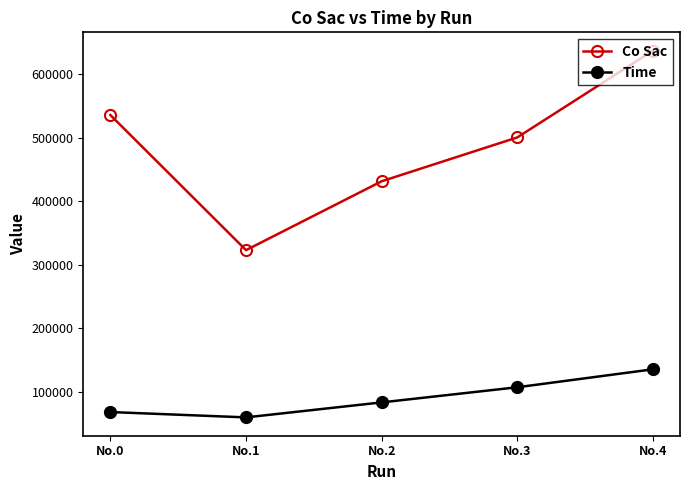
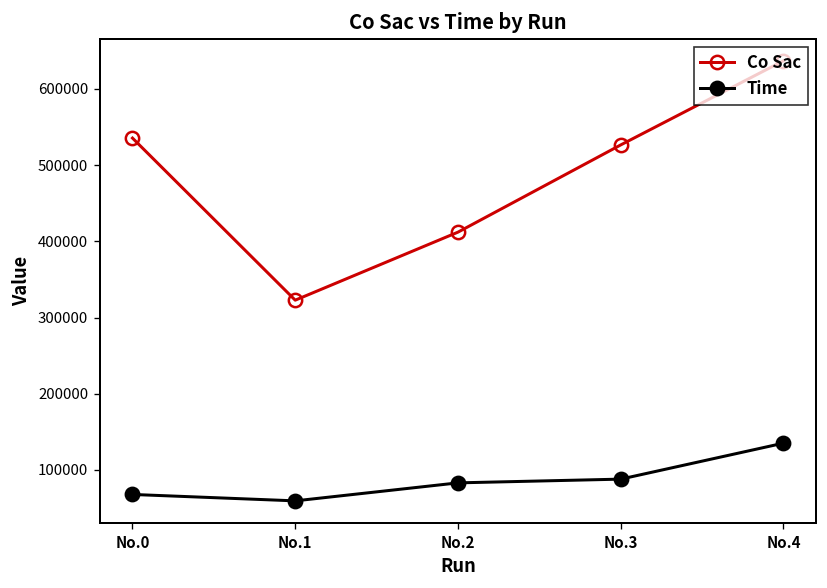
  {
    "Co Sac": {
      "No.0": 540000,
      "No.1": 320000,
-     "No.2": 430000,
-     "No.3": 500000
+     "No.2": 410000,
+     "No.3": 530000
    },
    "Time": {
      "No.0": 70000,
      "No.1": 60000,
      "No.2": 80000,
-     "No.3": 110000,
+     "No.3": 90000,
      "No.4": 140000
    }
  }
